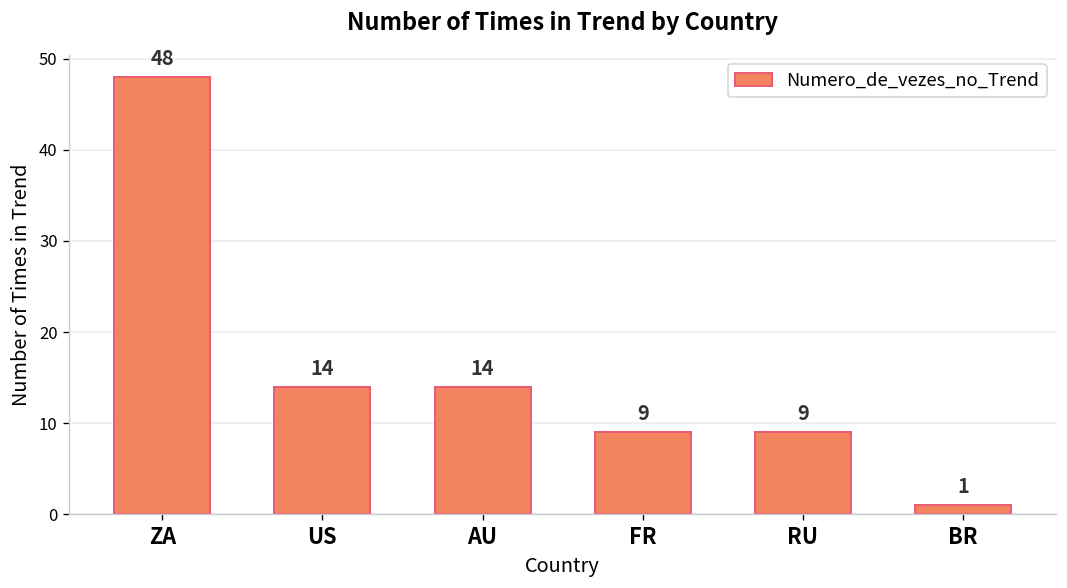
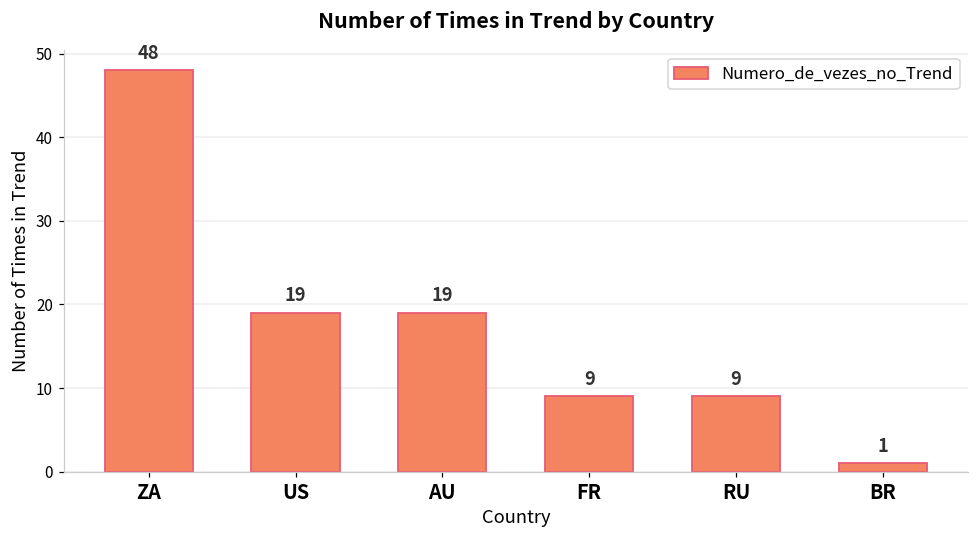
  {
    "ZA": 48,
-   "US": 14,
-   "AU": 14,
+   "US": 19,
+   "AU": 19,
    "FR": 9,
    "RU": 9,
    "BR": 1
  }
